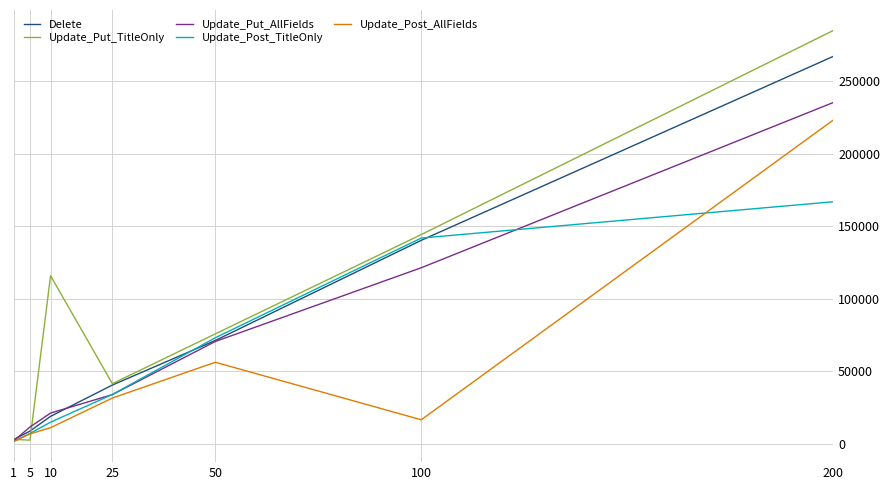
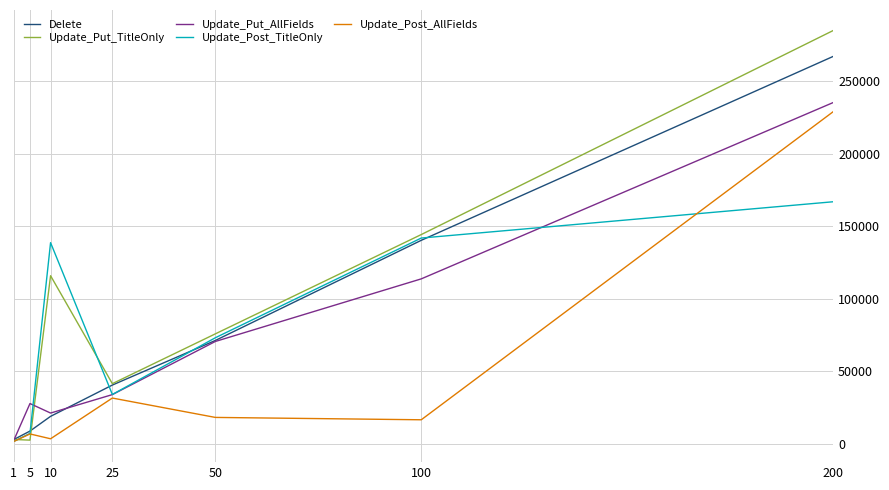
  {
    "Delete": {
      "10": 19000,
      "200": 267000
    },
    "Update_Put_TitleOnly": {
      "5": 3000,
      "10": 116000,
      "50": 76000,
      "100": 144000,
      "200": 285000
    },
    "Update_Put_AllFields": {
-     "5": 12000,
+     "5": 28000,
      "10": 21000,
-     "100": 121000,
+     "100": 114000,
      "200": 235000
    },
    "Update_Post_TitleOnly": {
-     "10": 15000,
+     "10": 139000,
      "50": 73000,
      "200": 167000
    },
    "Update_Post_AllFields": {
-     "10": 11000,
+     "10": 4000,
      "25": 32000,
-     "50": 56000,
+     "50": 18000,
      "100": 17000,
-     "200": 223000
+     "200": 229000
    }
  }
